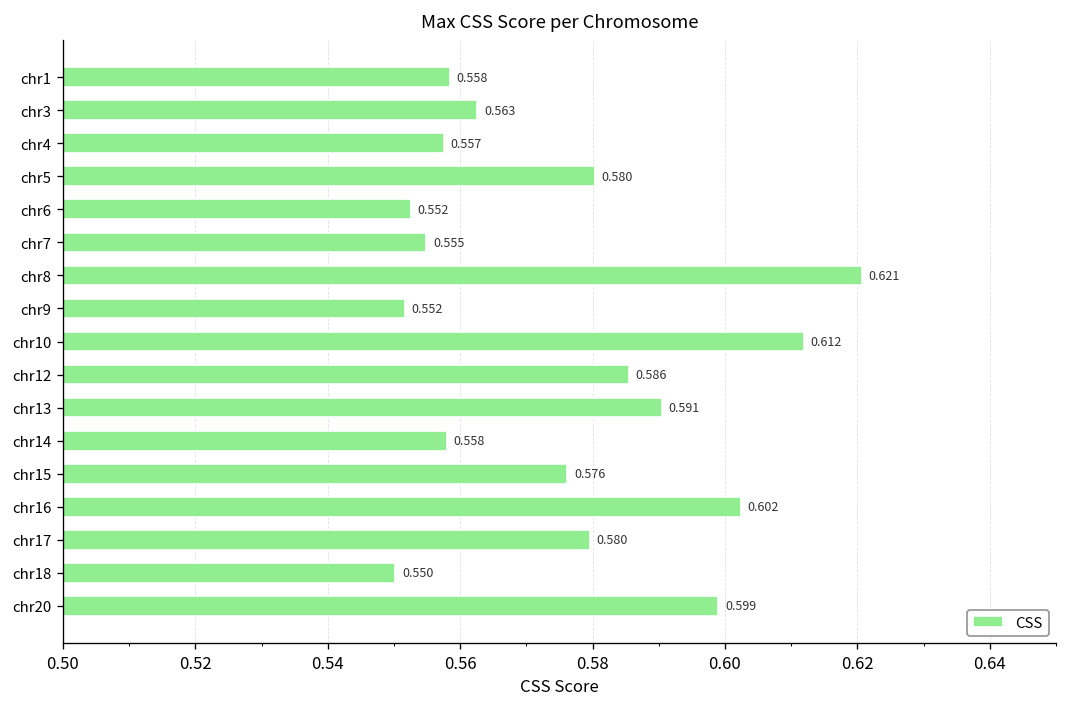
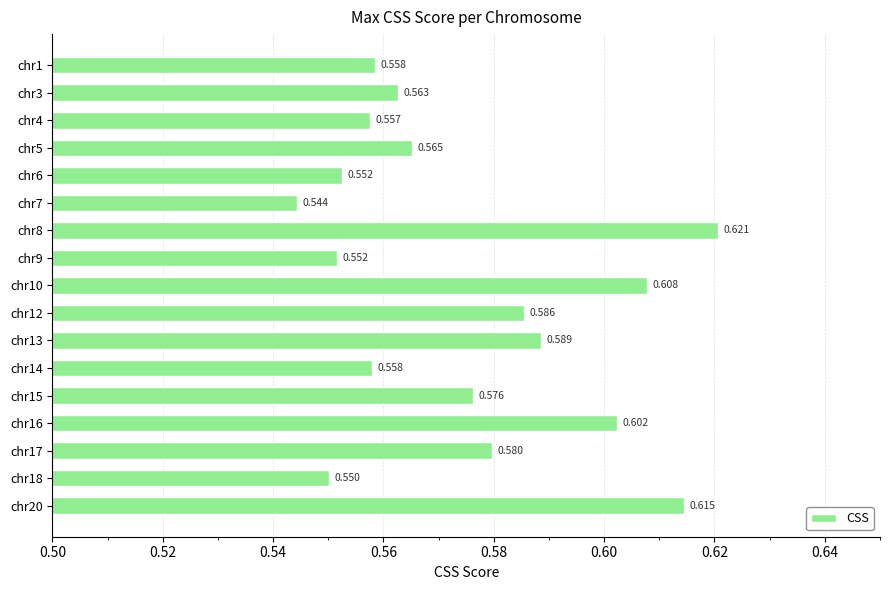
  {
    "chr1": 0.558,
    "chr3": 0.563,
    "chr4": 0.557,
-   "chr5": 0.580,
+   "chr5": 0.565,
    "chr6": 0.552,
-   "chr7": 0.555,
+   "chr7": 0.544,
    "chr8": 0.621,
    "chr9": 0.552,
-   "chr10": 0.612,
+   "chr10": 0.608,
    "chr12": 0.586,
-   "chr13": 0.591,
+   "chr13": 0.589,
    "chr14": 0.558,
    "chr15": 0.576,
    "chr16": 0.602,
    "chr17": 0.580,
    "chr18": 0.550,
-   "chr20": 0.599
+   "chr20": 0.615
  }
